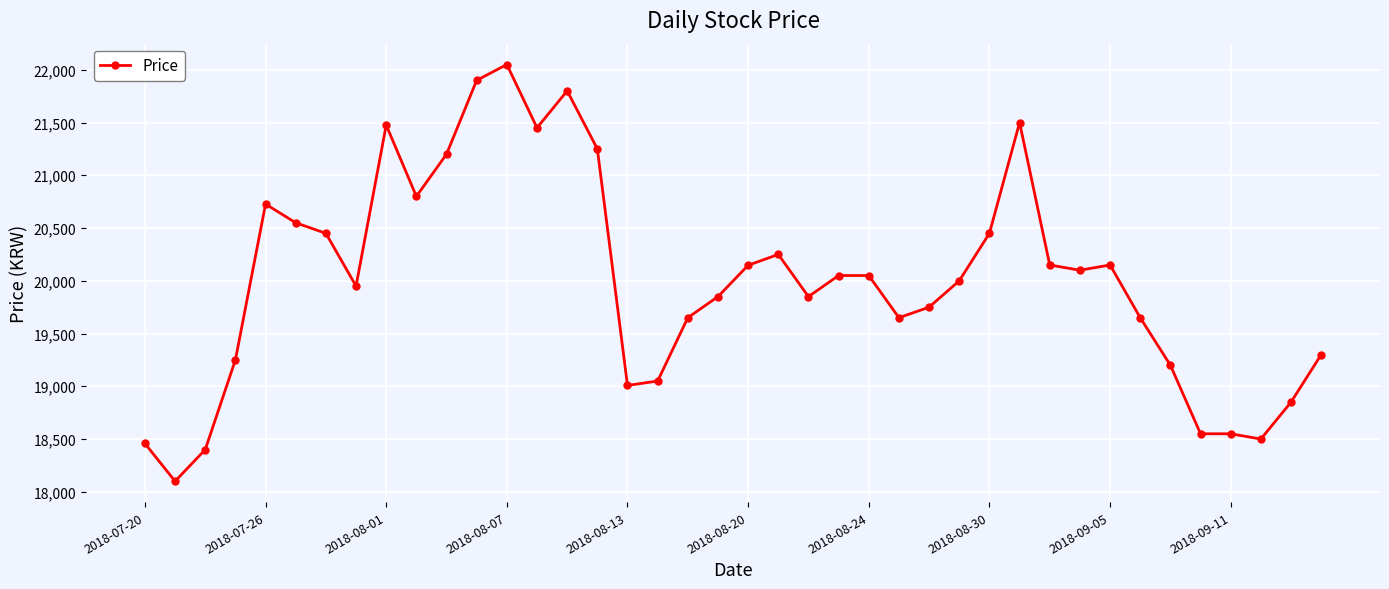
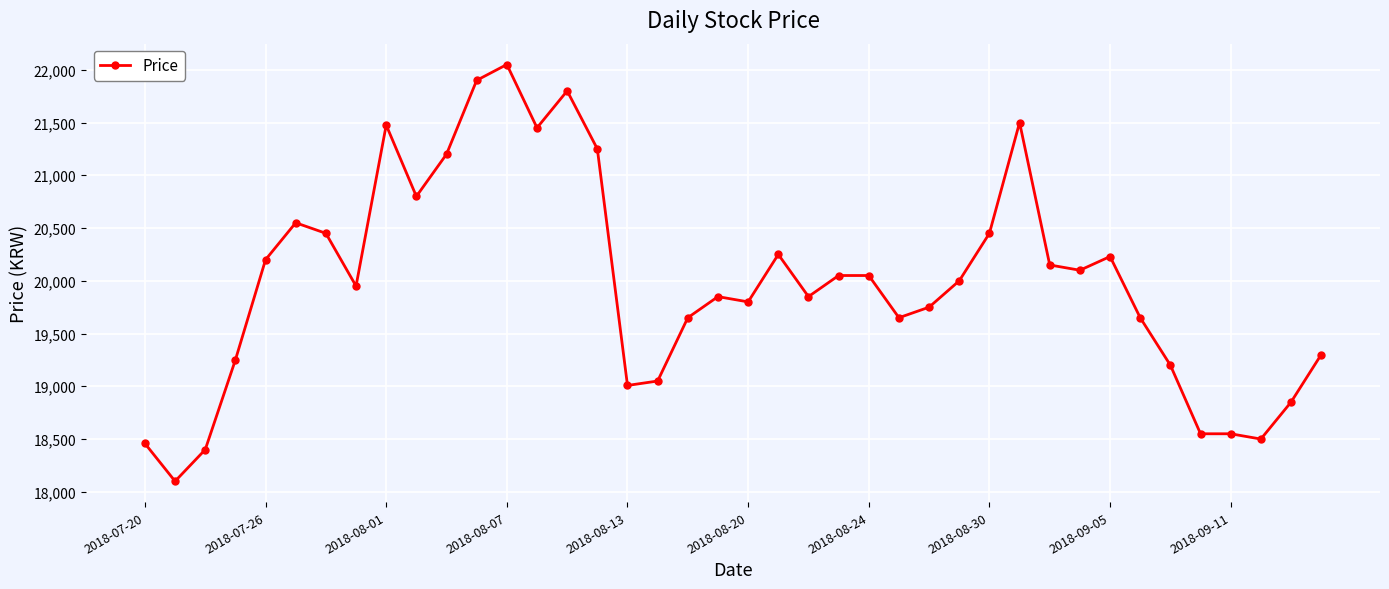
  {
    "2018-07-20": "18,460",
-   "2018-07-26": "20,730",
+   "2018-07-26": "20,200",
    "2018-08-01": "21,480",
    "2018-08-07": "22,050",
    "2018-08-13": "19,010",
-   "2018-08-20": "20,150",
+   "2018-08-20": "19,800",
    "2018-08-24": "20,050",
    "2018-08-30": "20,450",
-   "2018-09-05": "20,150",
+   "2018-09-05": "20,230",
    "2018-09-11": "18,550"
  }
